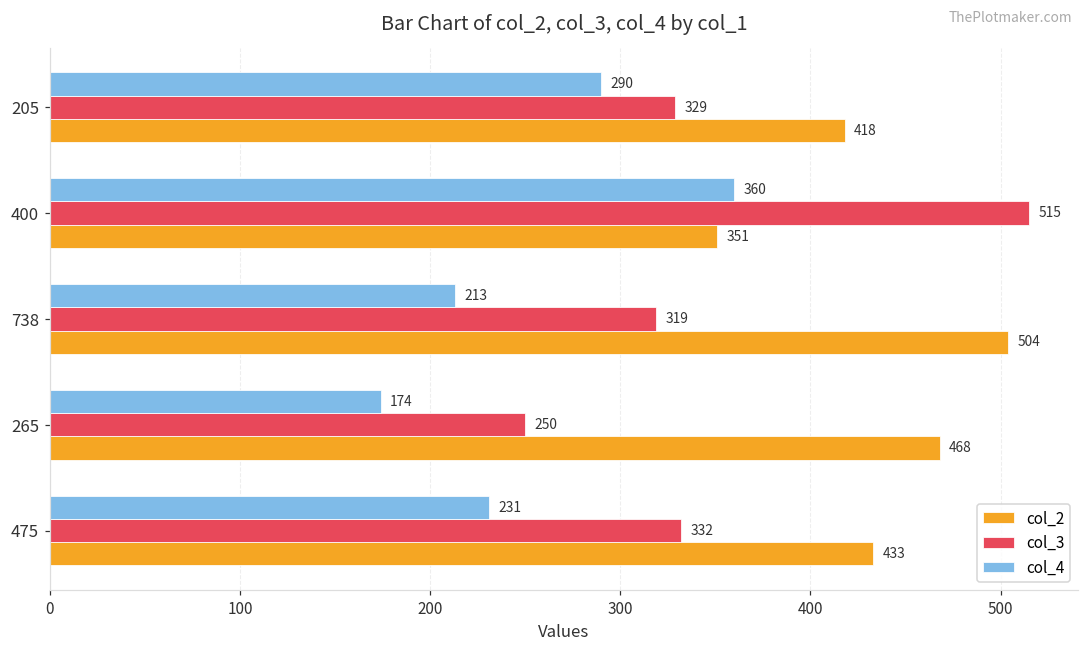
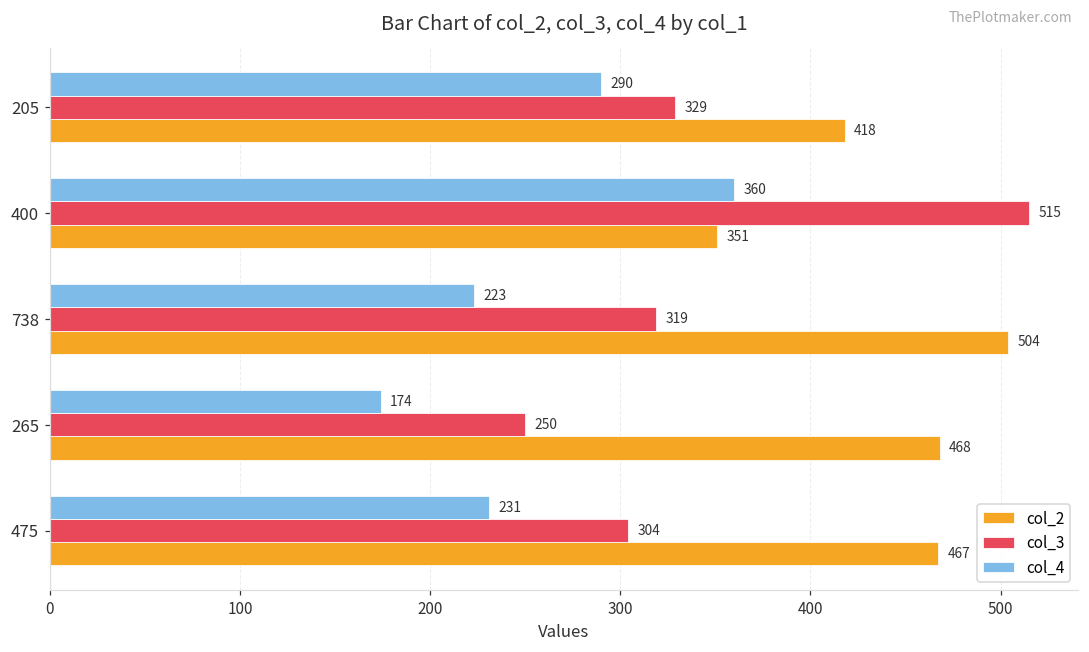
  {
    "col_2": {
      "205": 418,
      "400": 351,
      "738": 504,
      "265": 468,
-     "475": 433
+     "475": 467
    },
    "col_3": {
      "205": 329,
      "400": 515,
      "738": 319,
      "265": 250,
-     "475": 332
+     "475": 304
    },
    "col_4": {
      "205": 290,
      "400": 360,
-     "738": 213,
+     "738": 223,
      "265": 174,
      "475": 231
    }
  }
